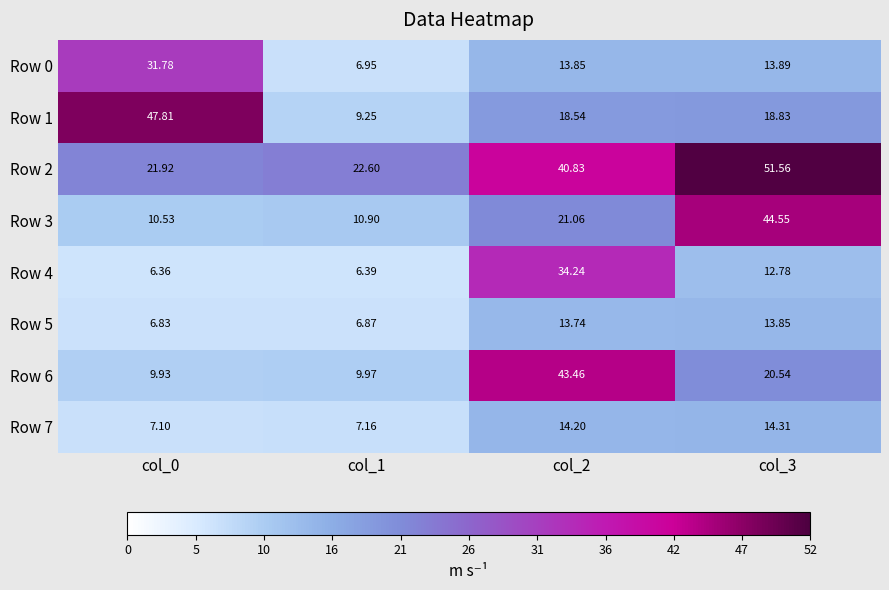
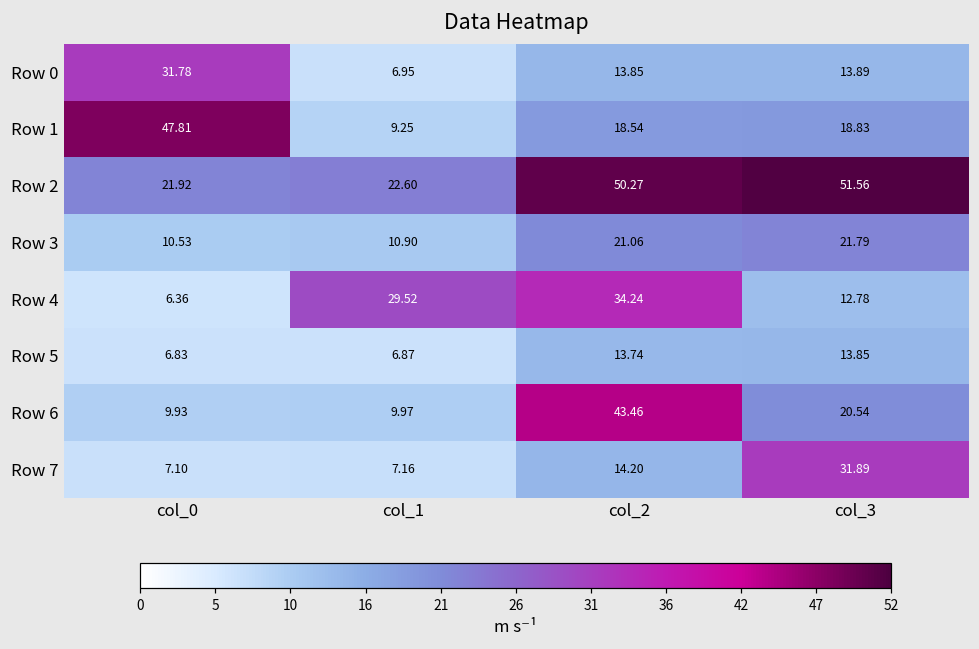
  {
    "Row 0": {
      "col_0": 31.78,
      "col_1": 6.95,
      "col_2": 13.85,
      "col_3": 13.89
    },
    "Row 1": {
      "col_0": 47.81,
      "col_1": 9.25,
      "col_2": 18.54,
      "col_3": 18.83
    },
    "Row 2": {
      "col_0": 21.92,
      "col_1": 22.60,
-     "col_2": 40.83,
+     "col_2": 50.27,
      "col_3": 51.56
    },
    "Row 3": {
      "col_0": 10.53,
      "col_1": 10.90,
      "col_2": 21.06,
-     "col_3": 44.55
+     "col_3": 21.79
    },
    "Row 4": {
      "col_0": 6.36,
-     "col_1": 6.39,
+     "col_1": 29.52,
      "col_2": 34.24,
      "col_3": 12.78
    },
    "Row 5": {
      "col_0": 6.83,
      "col_1": 6.87,
      "col_2": 13.74,
      "col_3": 13.85
    },
    "Row 6": {
      "col_0": 9.93,
      "col_1": 9.97,
      "col_2": 43.46,
      "col_3": 20.54
    },
    "Row 7": {
      "col_0": 7.10,
      "col_1": 7.16,
      "col_2": 14.20,
-     "col_3": 14.31
+     "col_3": 31.89
    }
  }
